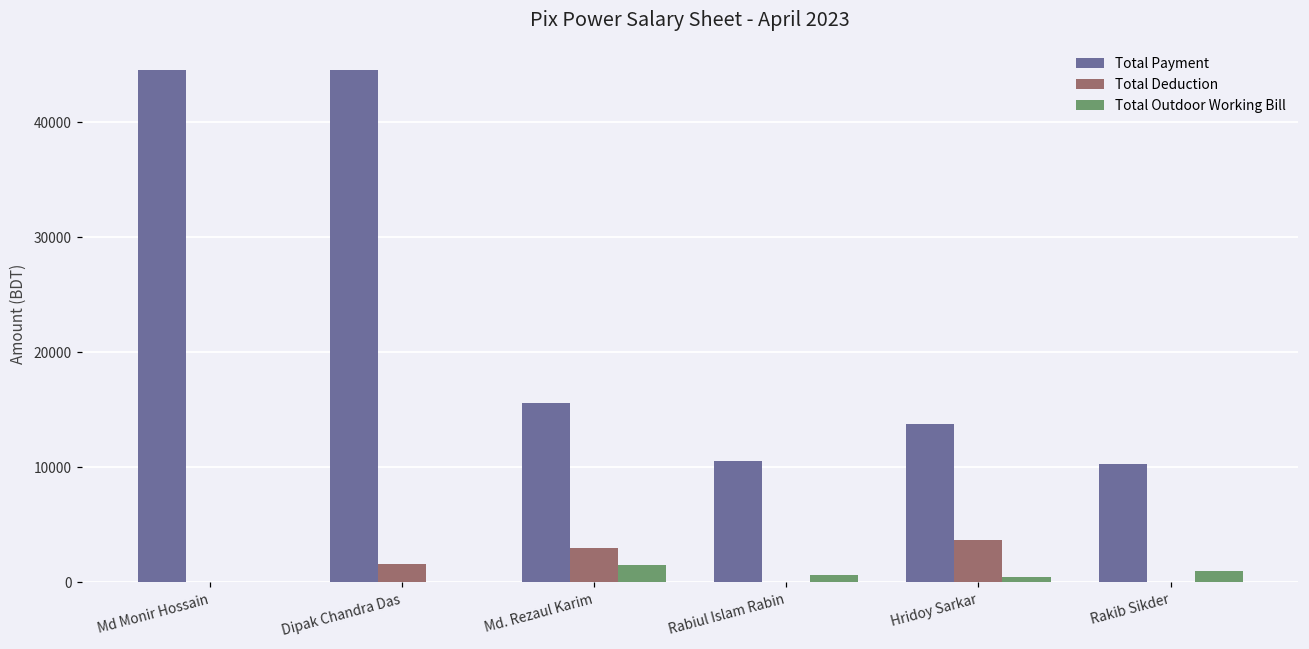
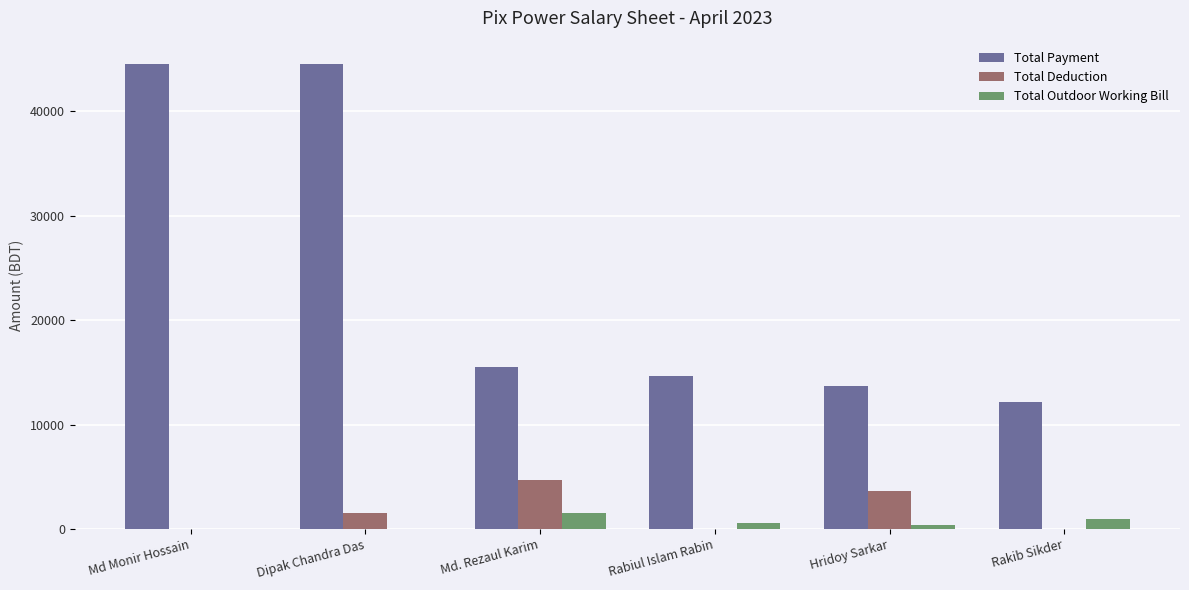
  {
    "Total Payment": {
      "Md Monir Hossain": 44500,
      "Dipak Chandra Das": 44500,
      "Md. Rezaul Karim": 15600,
-     "Rabiul Islam Rabin": 10600,
+     "Rabiul Islam Rabin": 14700,
      "Hridoy Sarkar": 13700,
-     "Rakib Sikder": 10300
+     "Rakib Sikder": 12200
    },
    "Total Deduction": {
      "Md Monir Hossain": 0,
      "Dipak Chandra Das": 1600,
-     "Md. Rezaul Karim": 3000,
+     "Md. Rezaul Karim": 4700,
      "Rabiul Islam Rabin": 0,
      "Hridoy Sarkar": 3700,
      "Rakib Sikder": 0
    },
    "Total Outdoor Working Bill": {
      "Md Monir Hossain": 0,
      "Dipak Chandra Das": 0,
      "Md. Rezaul Karim": 1500,
      "Rabiul Islam Rabin": 600,
      "Hridoy Sarkar": 400,
      "Rakib Sikder": 1000
    }
  }
